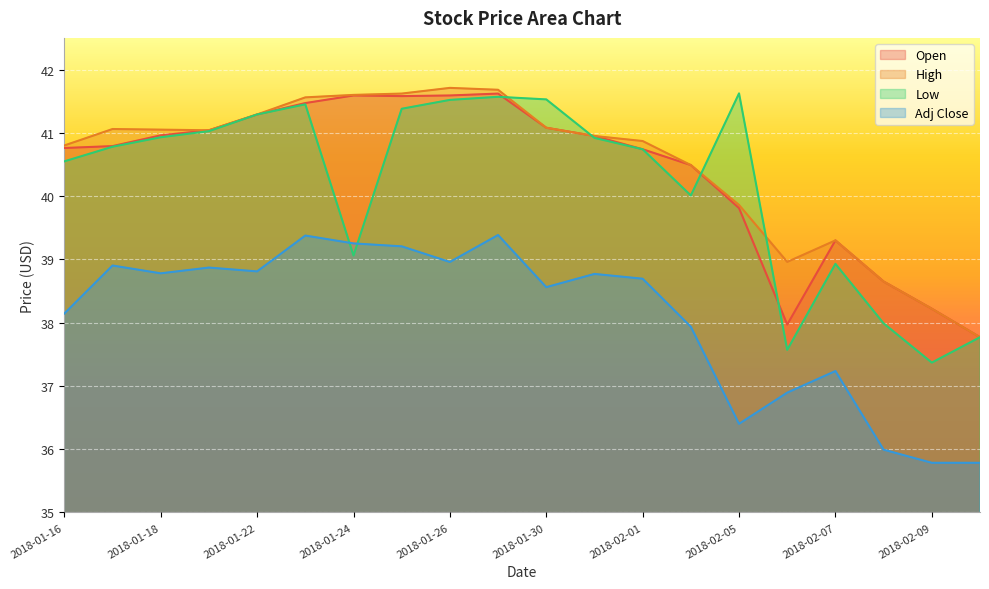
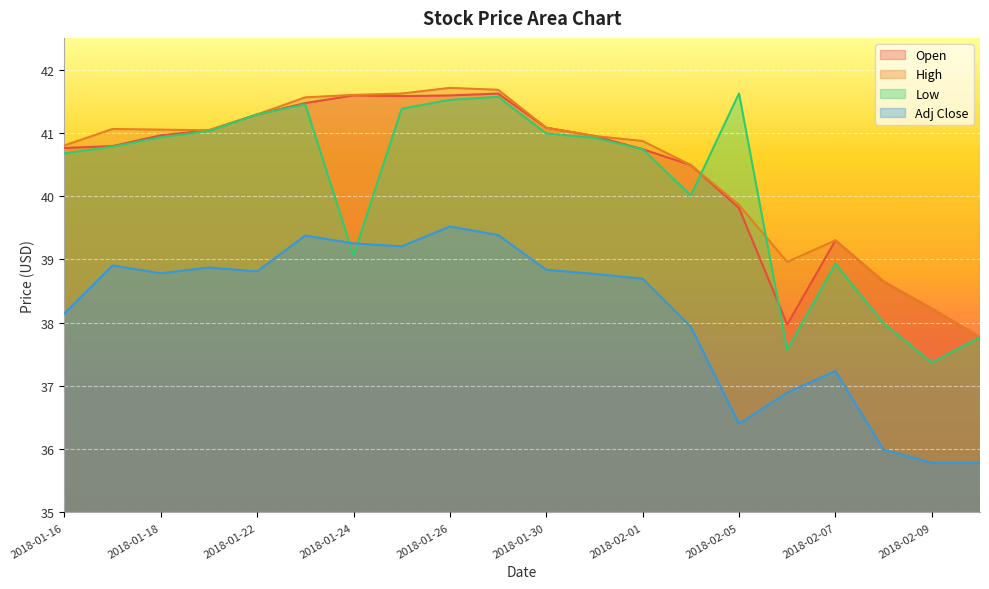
  {
    "Low": {
-     "2018-01-16": 40.5,
+     "2018-01-16": 40.7,
      "2018-01-24": 39.1,
      "2018-01-26": 41.5,
-     "2018-01-30": 41.5,
+     "2018-01-30": 41.0,
      "2018-02-05": 41.6,
      "2018-02-07": 38.9,
      "2018-02-09": 37.4
    },
    "Adj Close": {
      "2018-01-16": 38.1,
      "2018-01-18": 38.8,
      "2018-01-22": 38.8,
      "2018-01-24": 39.3,
-     "2018-01-26": 39.0,
-     "2018-01-30": 38.6,
+     "2018-01-26": 39.5,
+     "2018-01-30": 38.8,
      "2018-02-01": 38.7,
      "2018-02-05": 36.4,
      "2018-02-07": 37.2,
      "2018-02-09": 35.8
    }
  }
